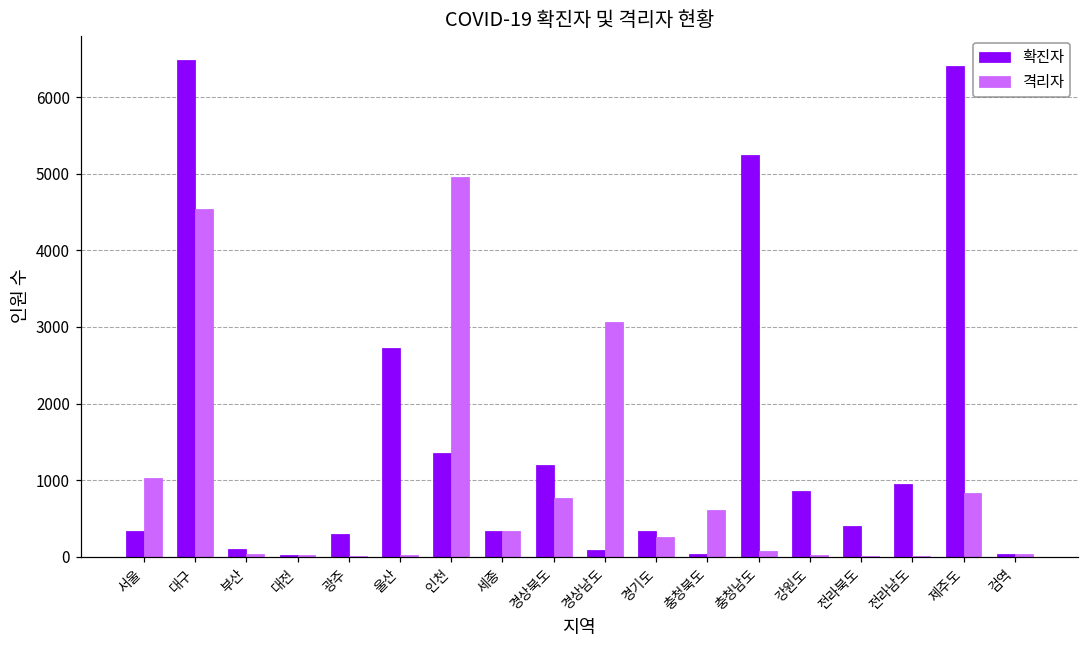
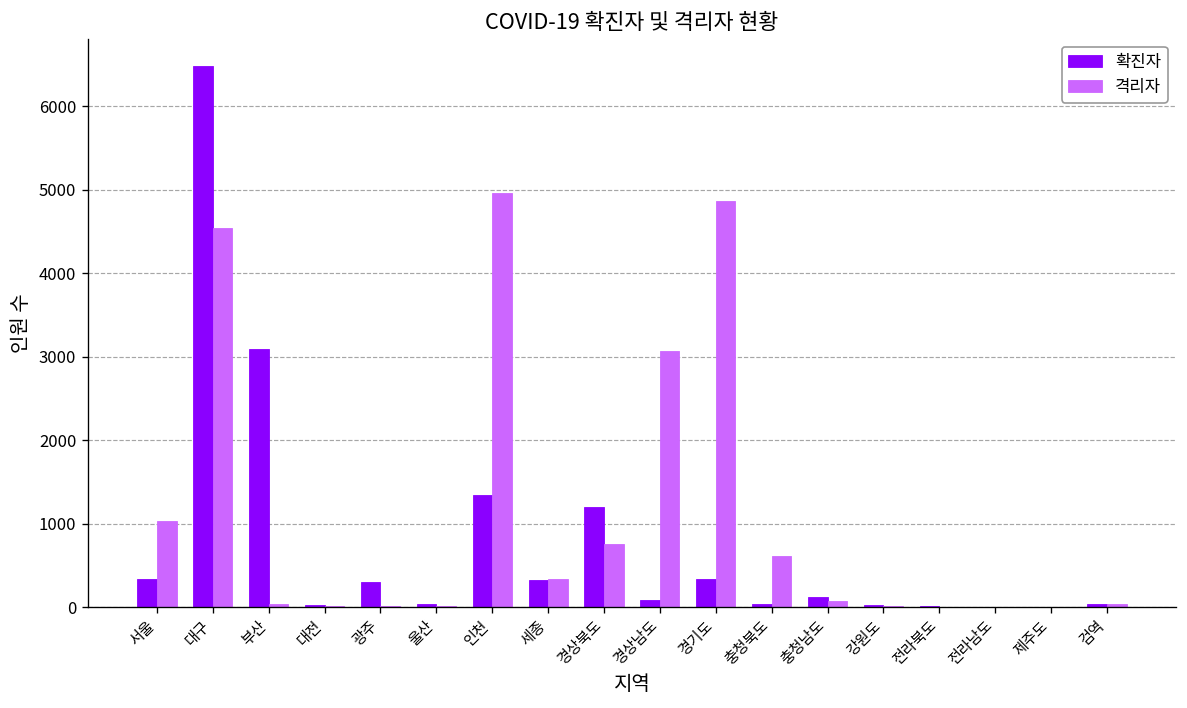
  {
    "확진자": {
      "서울": 300,
      "대구": 6500,
-     "부산": 100,
+     "부산": 3100,
      "광주": 300,
-     "울산": 2700,
+     "울산": 0,
      "인천": 1300,
      "세종": 300,
      "경상북도": 1200,
      "경상남도": 100,
      "경기도": 300,
      "충청북도": 0,
-     "충청남도": 5200,
-     "강원도": 900,
-     "전라북도": 400,
-     "전라남도": 900,
-     "제주도": 6400
+     "충청남도": 100,
+     "강원도": 0,
+     "전라북도": 0,
+     "전라남도": 0,
+     "제주도": 0
    },
    "격리자": {
      "서울": 1000,
      "대구": 4500,
      "부산": 0,
      "인천": 5000,
      "세종": 300,
      "경상북도": 800,
      "경상남도": 3100,
-     "경기도": 300,
+     "경기도": 4900,
      "충청북도": 600,
      "충청남도": 100,
-     "제주도": 800
+     "제주도": 0
    }
  }
